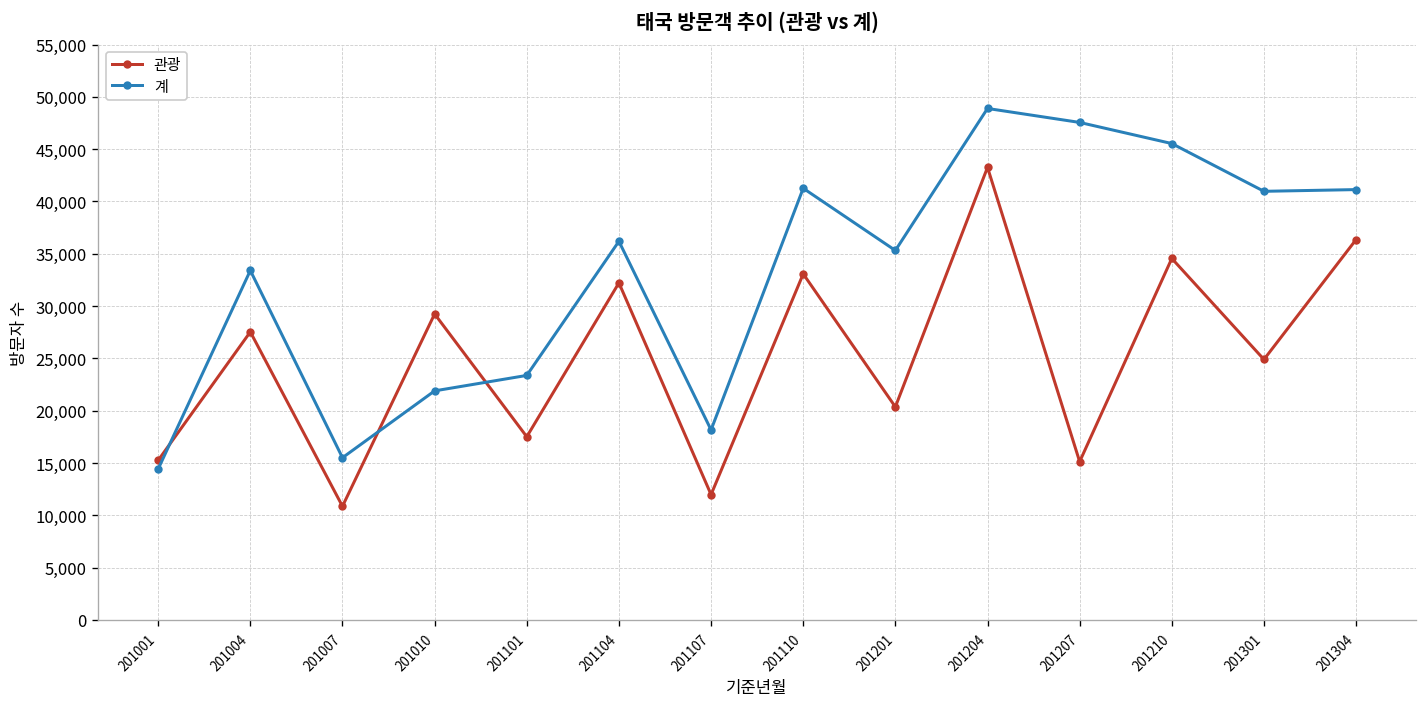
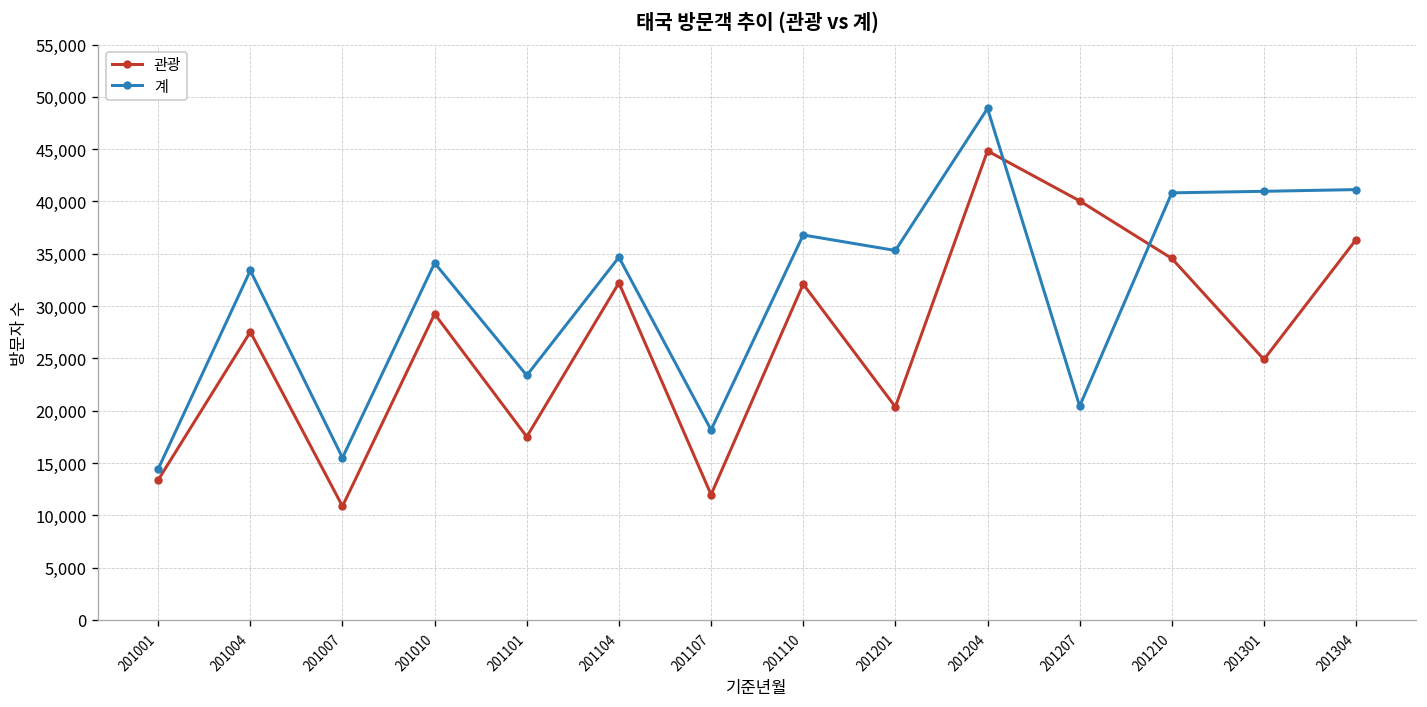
  {
    "관광": {
-     "201001": "15,000",
+     "201001": "13,000",
      "201004": "28,000",
      "201007": "11,000",
      "201010": "29,000",
      "201101": "18,000",
      "201104": "32,000",
      "201107": "12,000",
-     "201110": "33,000",
+     "201110": "32,000",
      "201201": "20,000",
-     "201204": "43,000",
-     "201207": "15,000",
+     "201204": "45,000",
+     "201207": "40,000",
      "201210": "35,000",
      "201301": "25,000",
      "201304": "36,000"
    },
    "계": {
      "201001": "14,000",
      "201004": "33,000",
      "201007": "16,000",
-     "201010": "22,000",
+     "201010": "34,000",
      "201101": "23,000",
-     "201104": "36,000",
+     "201104": "35,000",
      "201107": "18,000",
-     "201110": "41,000",
+     "201110": "37,000",
      "201201": "35,000",
      "201204": "49,000",
-     "201207": "48,000",
-     "201210": "46,000",
+     "201207": "20,000",
+     "201210": "41,000",
      "201301": "41,000",
      "201304": "41,000"
    }
  }
